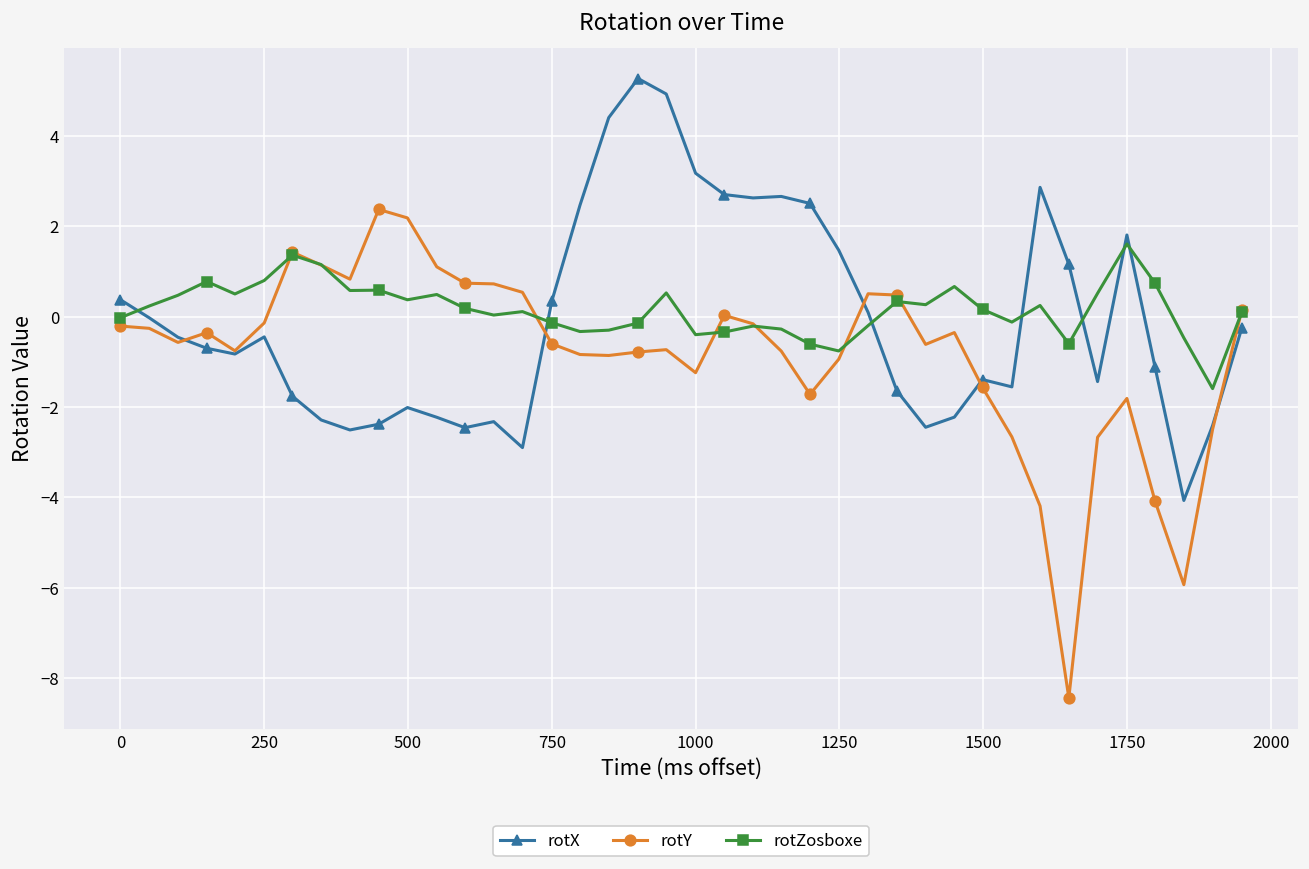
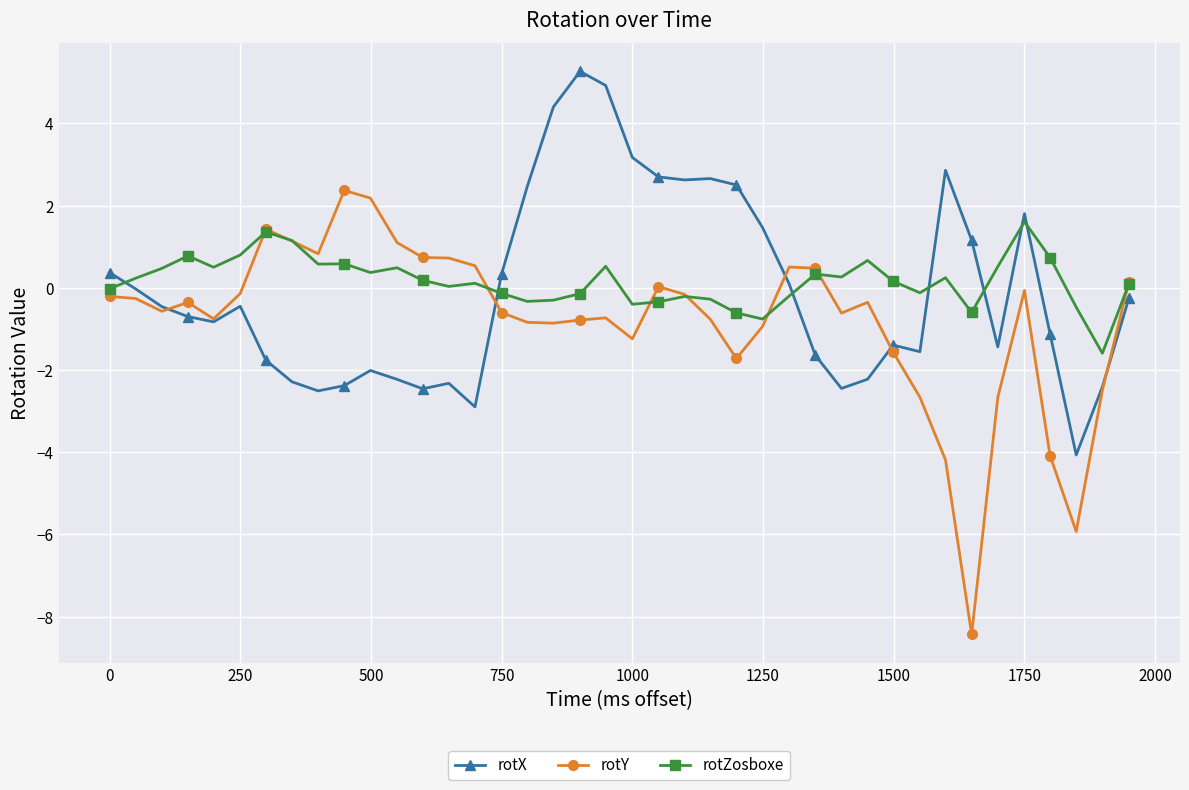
  {
    "rotX": {
      "0": 0.4,
      "250": -0.4,
      "750": 0.3,
      "1000": 3.2,
      "1750": 1.8
    },
    "rotY": {
      "0": -0.2,
      "250": -0.1,
      "750": -0.6,
      "1000": -1.2,
-     "1750": -1.8
+     "1750": -0.1
    },
    "rotZosboxe": {
      "0": 0.0,
      "250": 0.8,
      "750": -0.1,
      "1000": -0.4,
      "1750": 1.6
    }
  }
